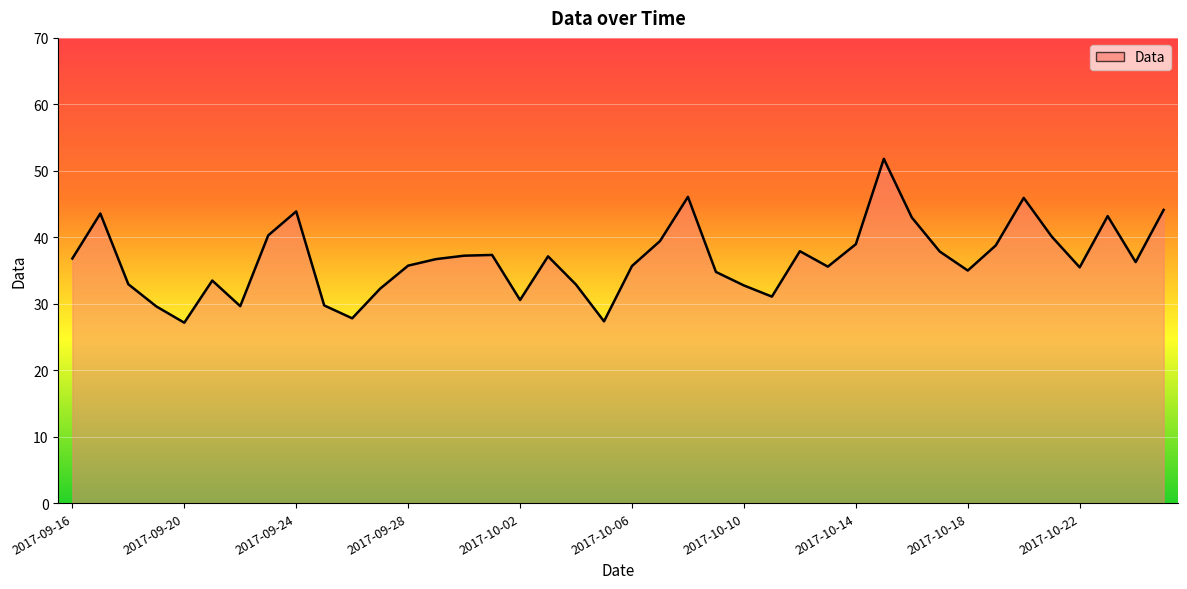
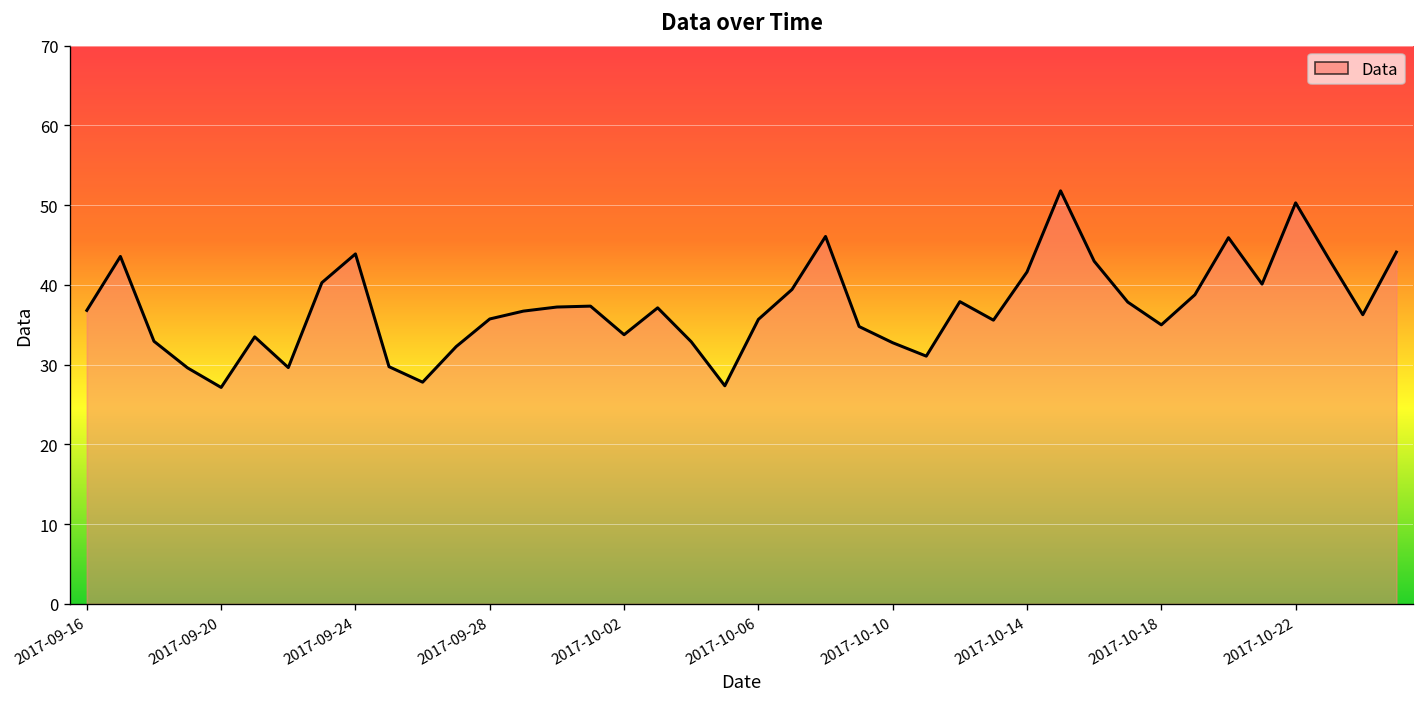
  {
    "2017-09-16": 37,
    "2017-09-20": 27,
    "2017-09-24": 44,
    "2017-09-28": 36,
-   "2017-10-02": 31,
+   "2017-10-02": 34,
    "2017-10-06": 36,
    "2017-10-10": 33,
-   "2017-10-14": 39,
+   "2017-10-14": 42,
    "2017-10-18": 35,
-   "2017-10-22": 35
+   "2017-10-22": 50
  }
